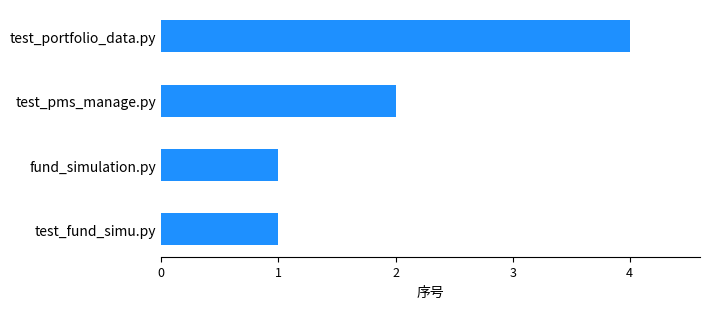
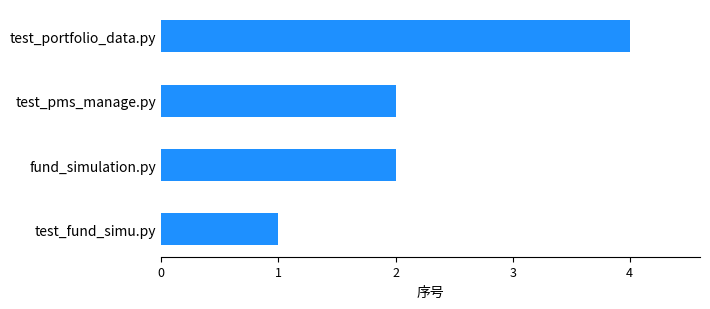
  {
    "test_portfolio_data.py": 4,
    "test_pms_manage.py": 2,
-   "fund_simulation.py": 1,
+   "fund_simulation.py": 2,
    "test_fund_simu.py": 1
  }
